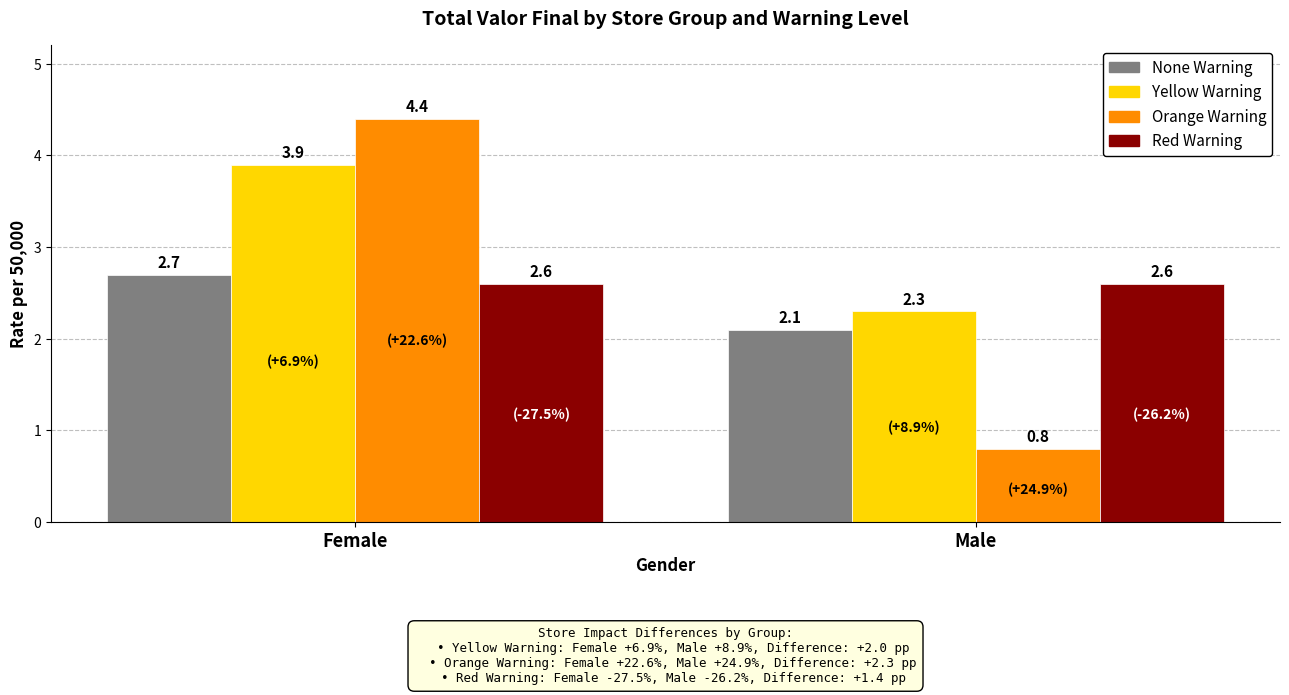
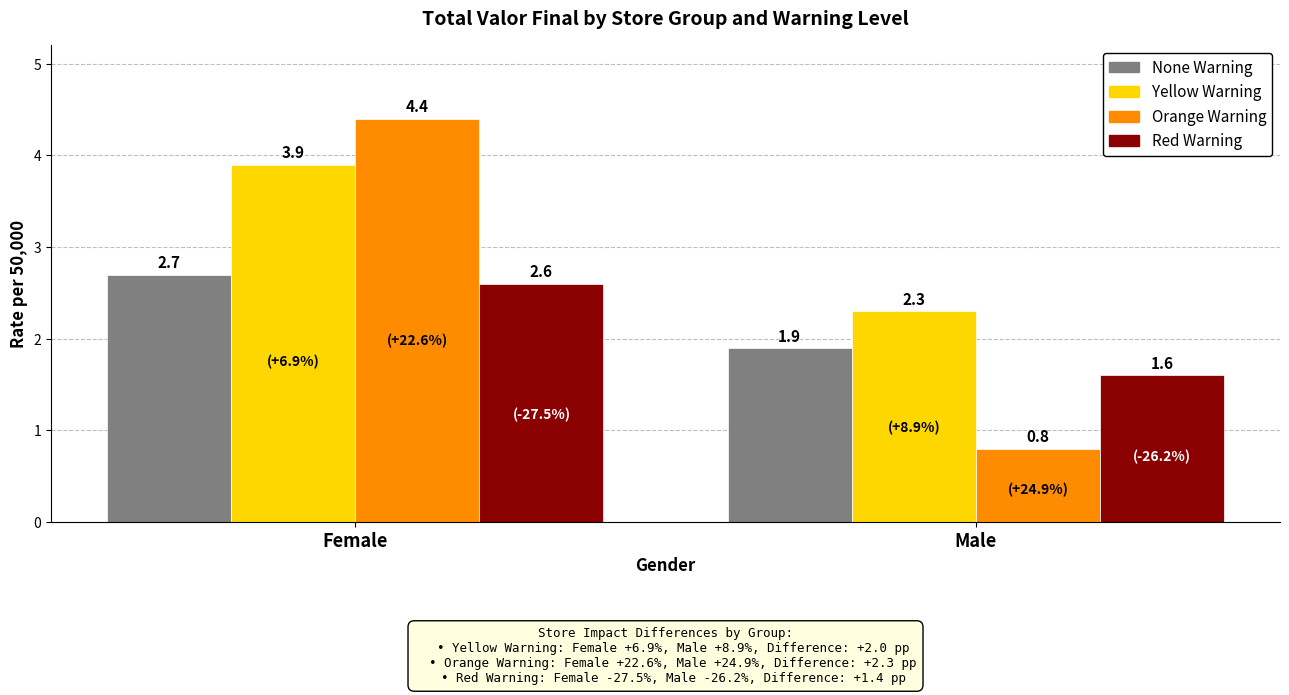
  {
    "None Warning": {
      "Female": 2.7,
-     "Male": 2.1
+     "Male": 1.9
    },
    "Yellow Warning": {
      "Female": 3.9,
      "Male": 2.3
    },
    "Orange Warning": {
      "Female": 4.4,
      "Male": 0.8
    },
    "Red Warning": {
      "Female": 2.6,
-     "Male": 2.6
+     "Male": 1.6
    }
  }
